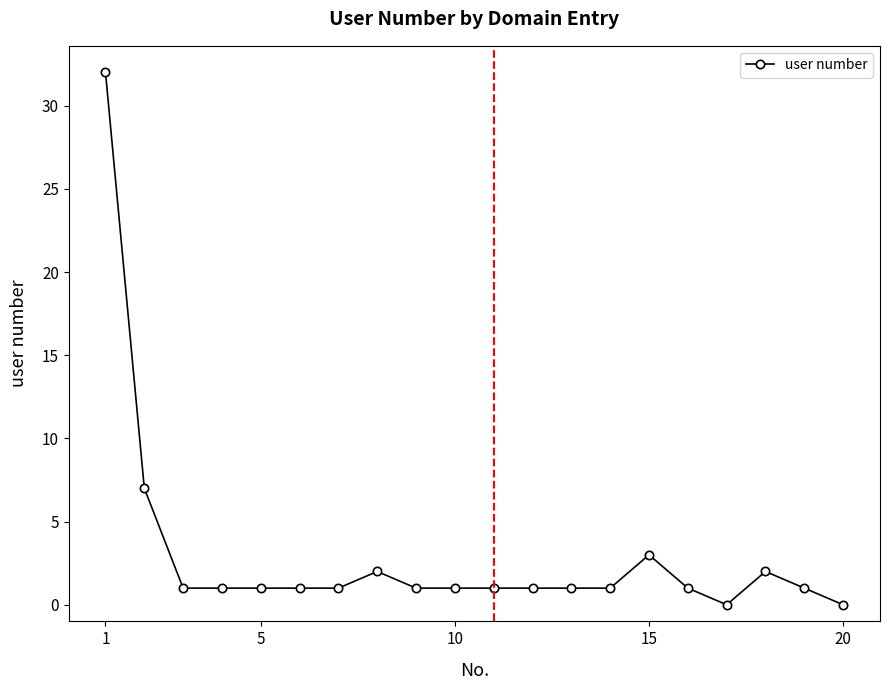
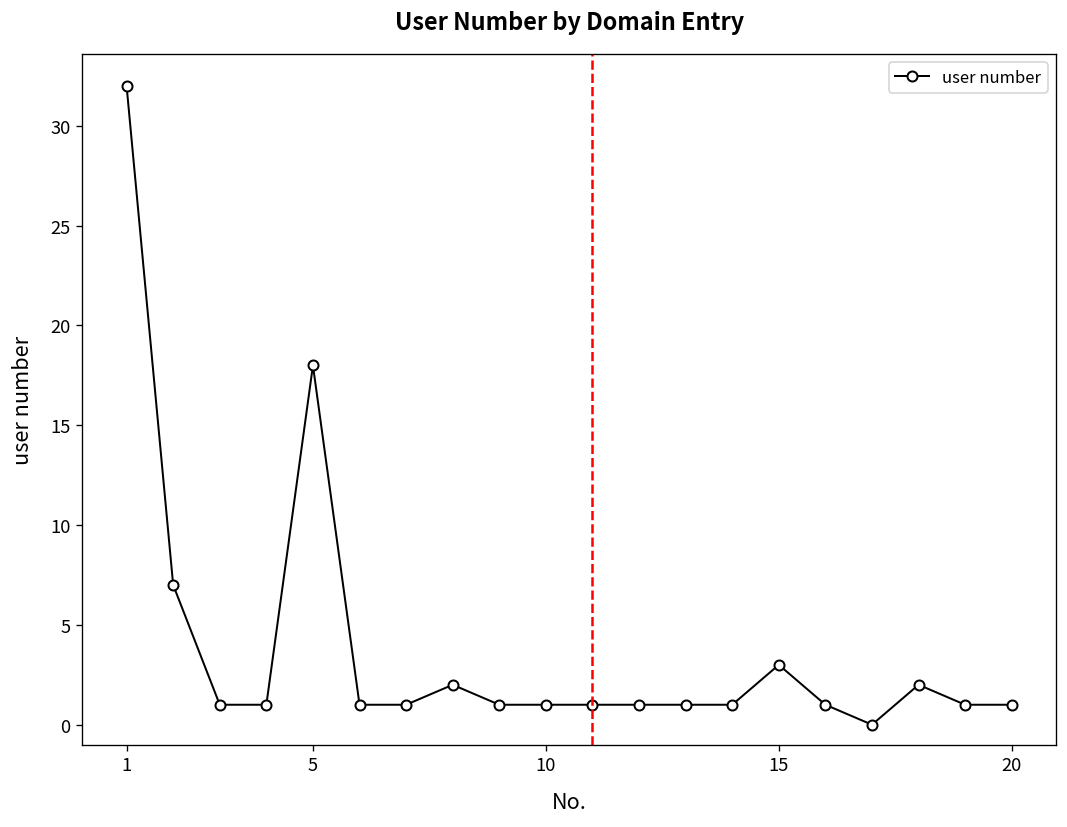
  {
    "1": 32,
-   "5": 1,
+   "5": 18,
    "10": 1,
    "15": 3,
-   "20": 0
+   "20": 1
  }
